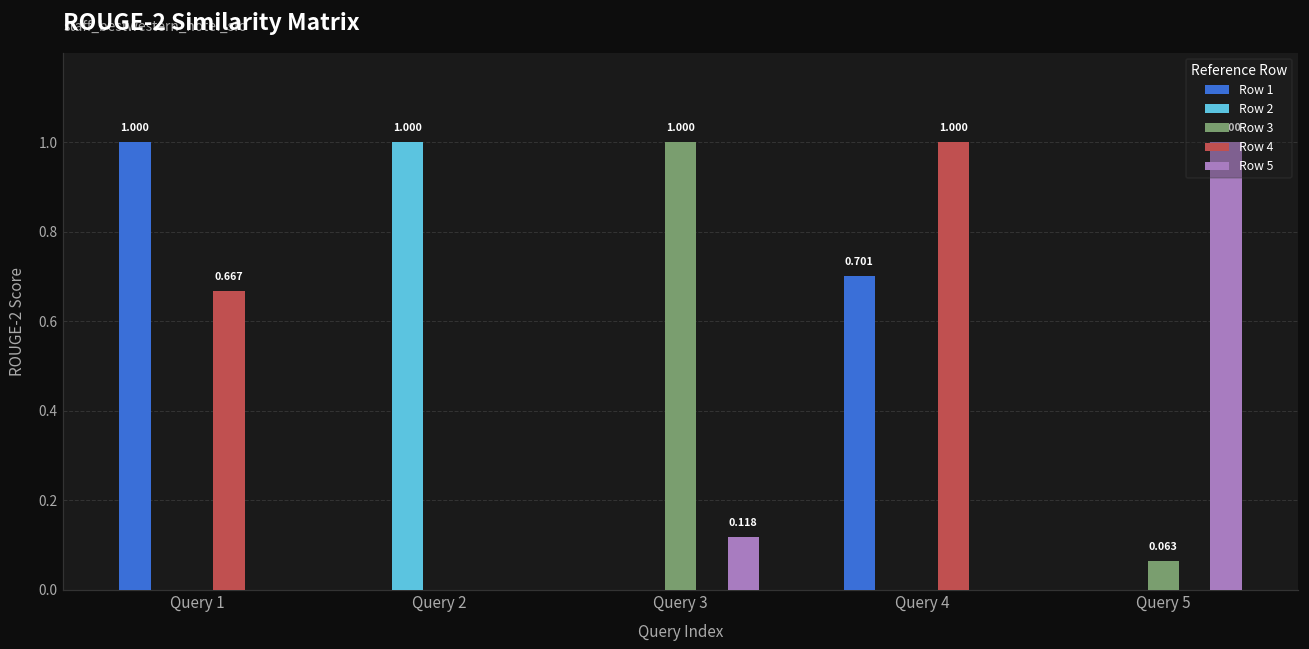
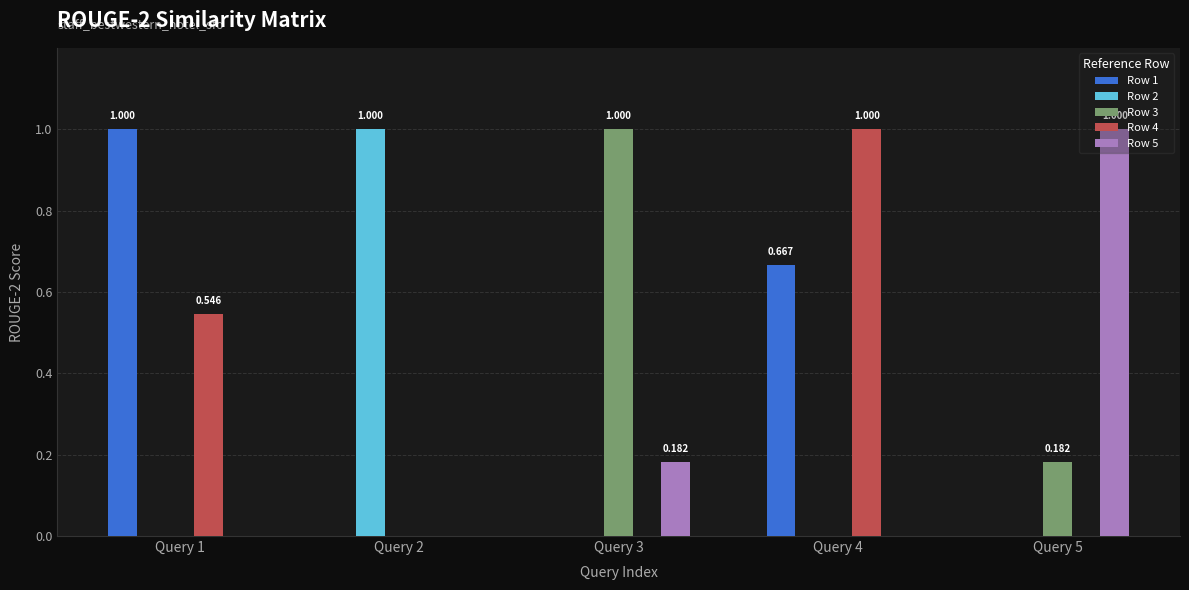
  {
    "Row 1": {
      "Query 1": 1.000,
-     "Query 4": 0.701
+     "Query 4": 0.667
    },
    "Row 2": {
      "Query 2": 1.000
    },
    "Row 3": {
      "Query 3": 1.000,
-     "Query 5": 0.063
+     "Query 5": 0.182
    },
    "Row 4": {
-     "Query 1": 0.667,
+     "Query 1": 0.546,
      "Query 4": 1.000
    },
    "Row 5": {
-     "Query 3": 0.118
+     "Query 3": 0.182
    }
  }
